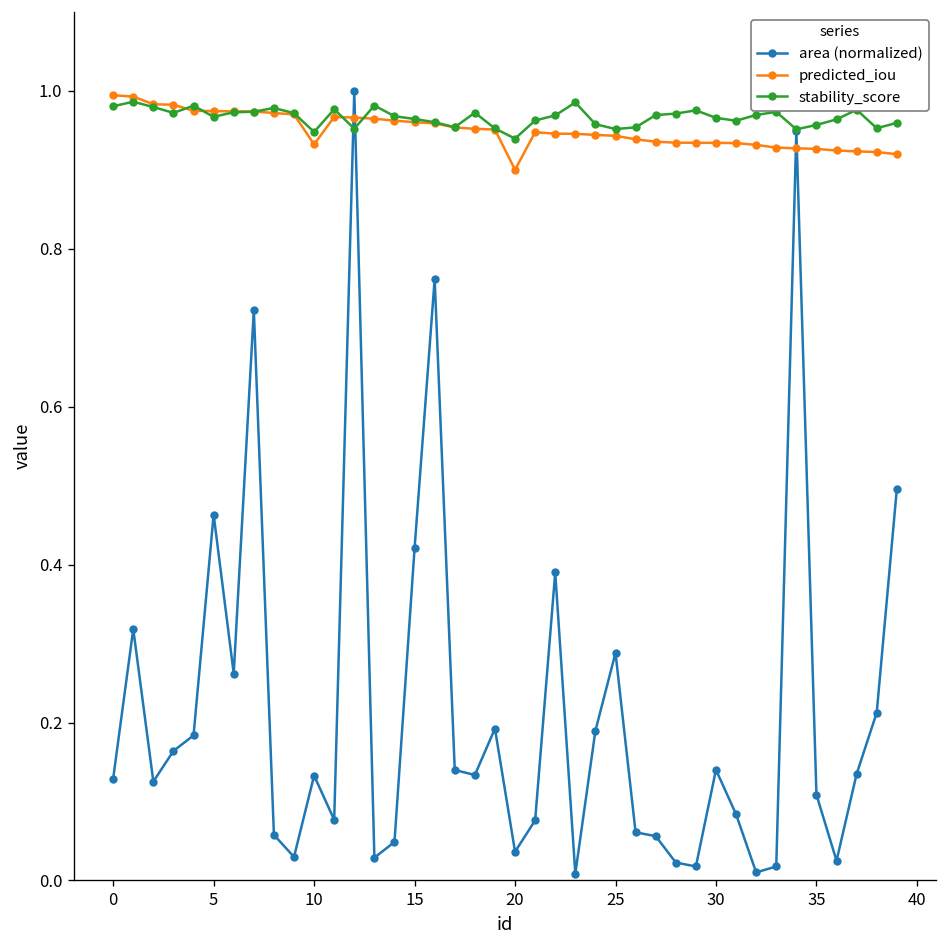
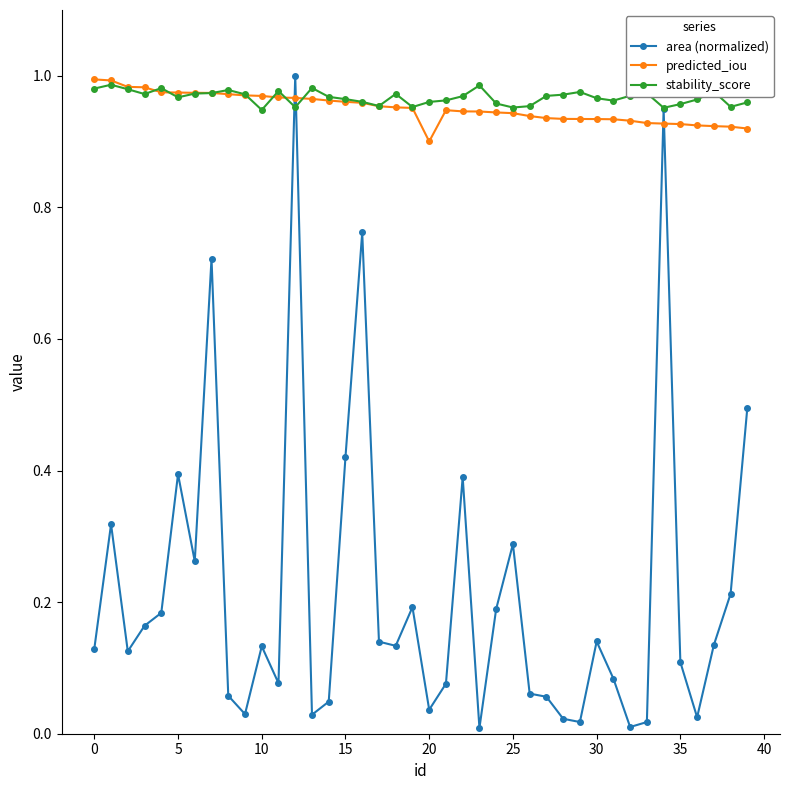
  {
    "area (normalized)": {
      "0": 0.13,
-     "5": 0.46,
+     "5": 0.39,
      "10": 0.13,
      "15": 0.42,
      "20": 0.04,
      "25": 0.29,
      "30": 0.14,
      "35": 0.11
    },
    "predicted_iou": {
      "0": 0.99,
      "5": 0.97,
-     "10": 0.93,
+     "10": 0.97,
      "15": 0.96,
      "20": 0.90,
      "25": 0.94,
      "30": 0.93,
      "35": 0.93
    },
    "stability_score": {
      "0": 0.98,
      "5": 0.97,
      "10": 0.95,
      "15": 0.96,
-     "20": 0.94,
+     "20": 0.96,
      "25": 0.95,
      "30": 0.97,
      "35": 0.96
    }
  }
